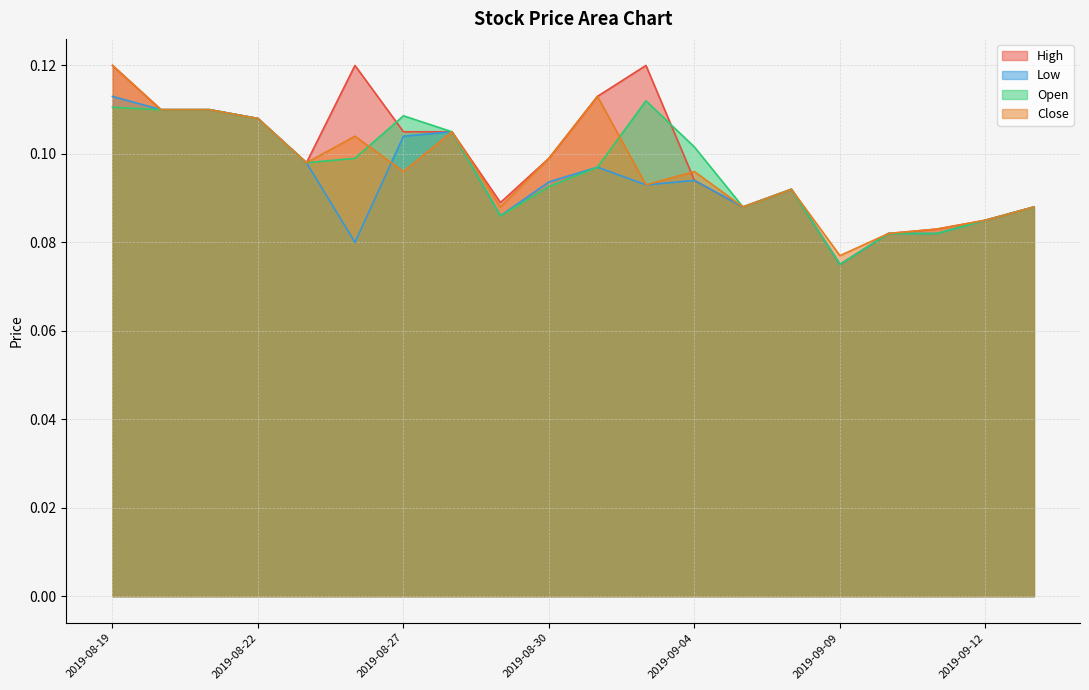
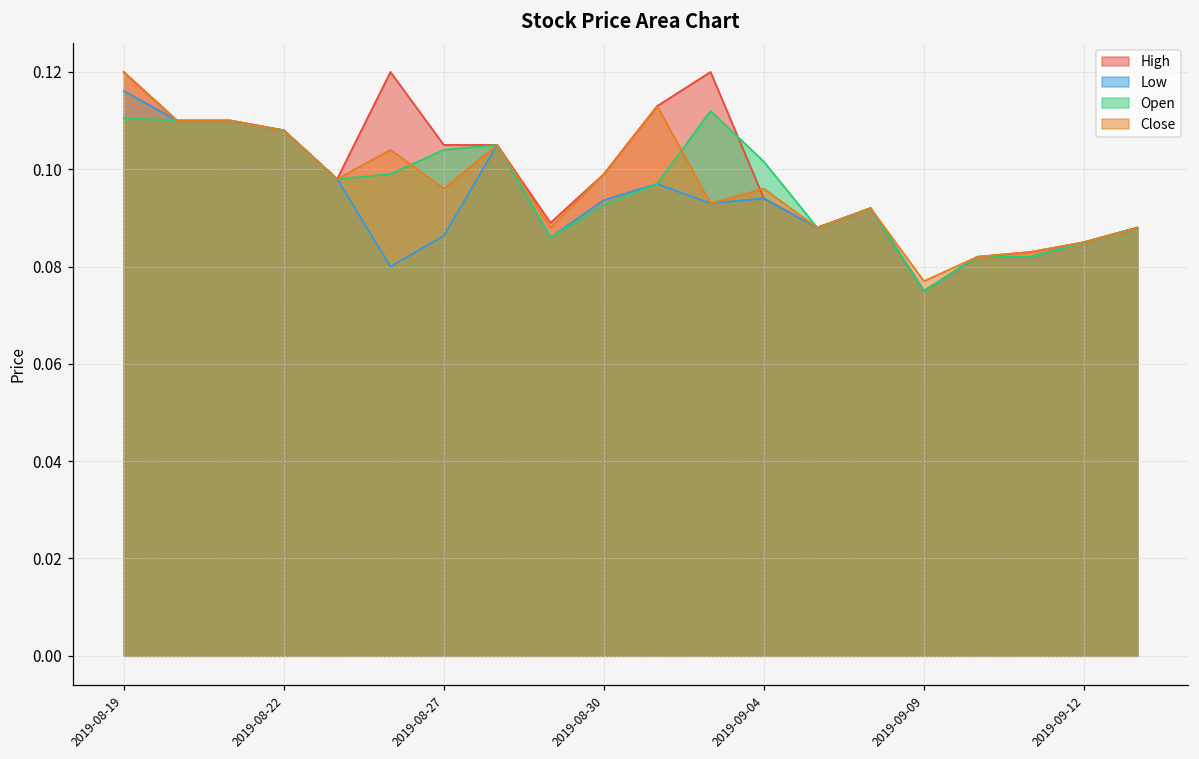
  {
    "Low": {
-     "2019-08-19": 0.113,
-     "2019-08-27": 0.104,
+     "2019-08-19": 0.116,
+     "2019-08-27": 0.086,
      "2019-08-30": 0.094
    },
    "Open": {
      "2019-08-19": 0.111,
-     "2019-08-27": 0.109,
+     "2019-08-27": 0.104,
      "2019-08-30": 0.093,
      "2019-09-04": 0.102
    }
  }
